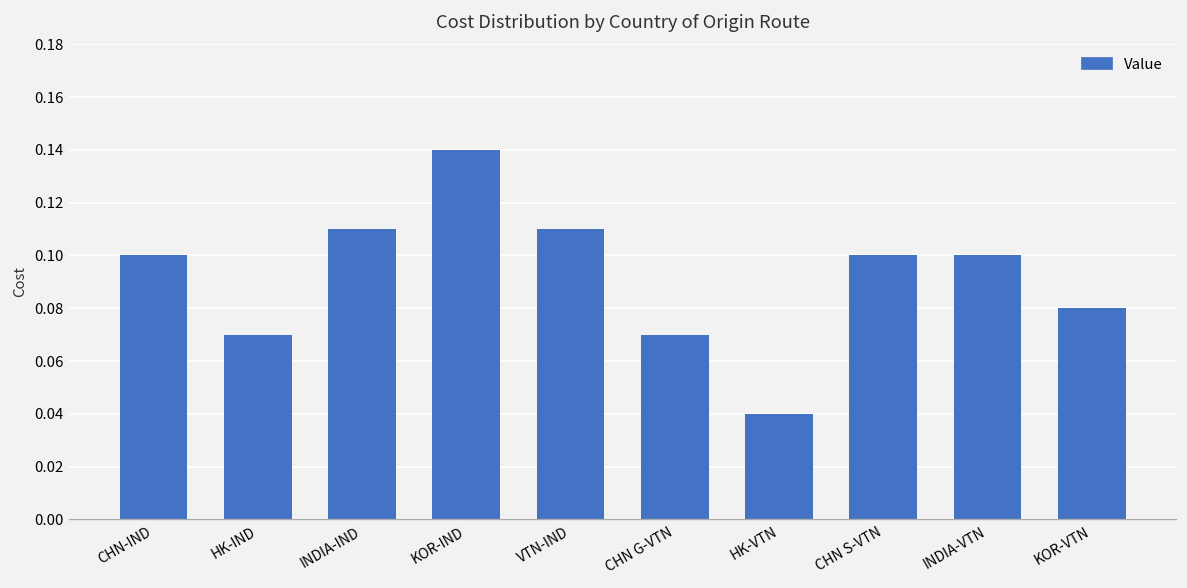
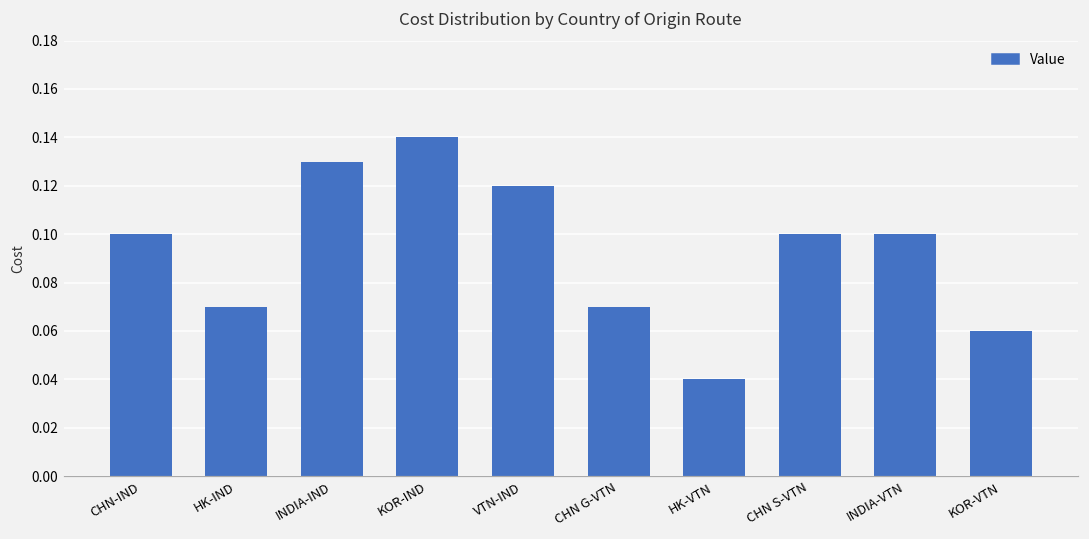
  {
    "CHN-IND": 0.10,
    "HK-IND": 0.07,
-   "INDIA-IND": 0.11,
+   "INDIA-IND": 0.13,
    "KOR-IND": 0.14,
-   "VTN-IND": 0.11,
+   "VTN-IND": 0.12,
    "CHN G-VTN": 0.07,
    "HK-VTN": 0.04,
    "CHN S-VTN": 0.10,
    "INDIA-VTN": 0.10,
-   "KOR-VTN": 0.08
+   "KOR-VTN": 0.06
  }
